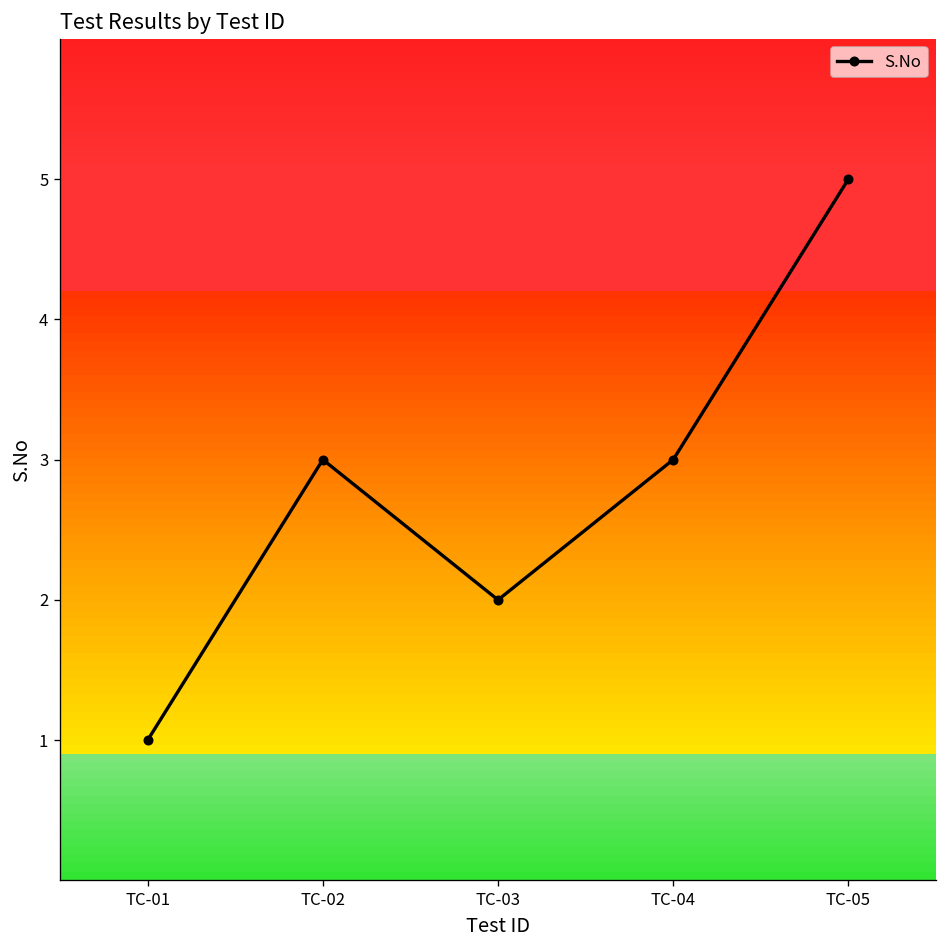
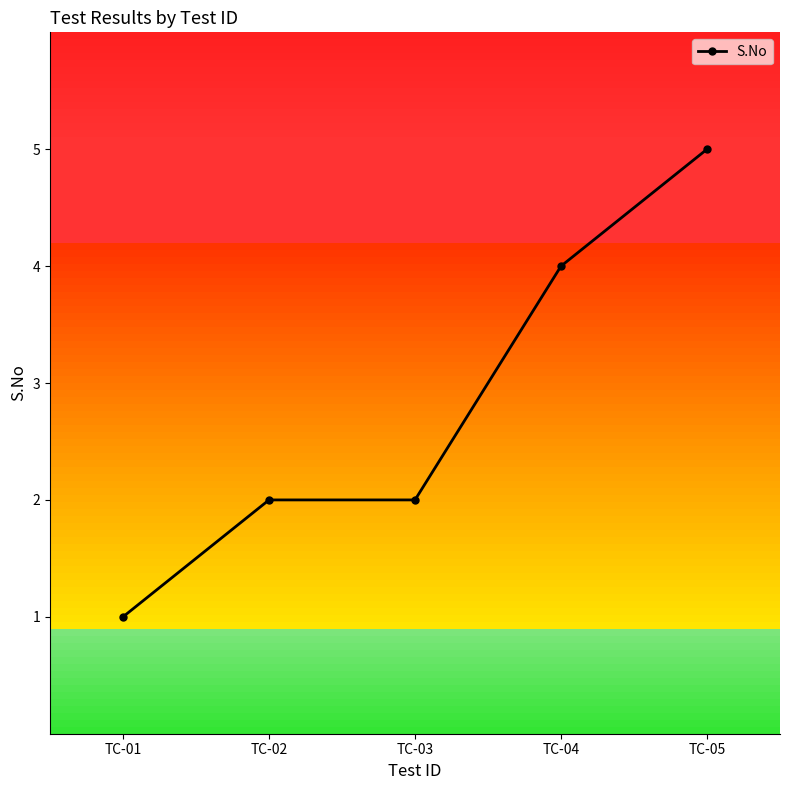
  {
    "TC-01": 1,
-   "TC-02": 3,
+   "TC-02": 2,
    "TC-03": 2,
-   "TC-04": 3,
+   "TC-04": 4,
    "TC-05": 5
  }
